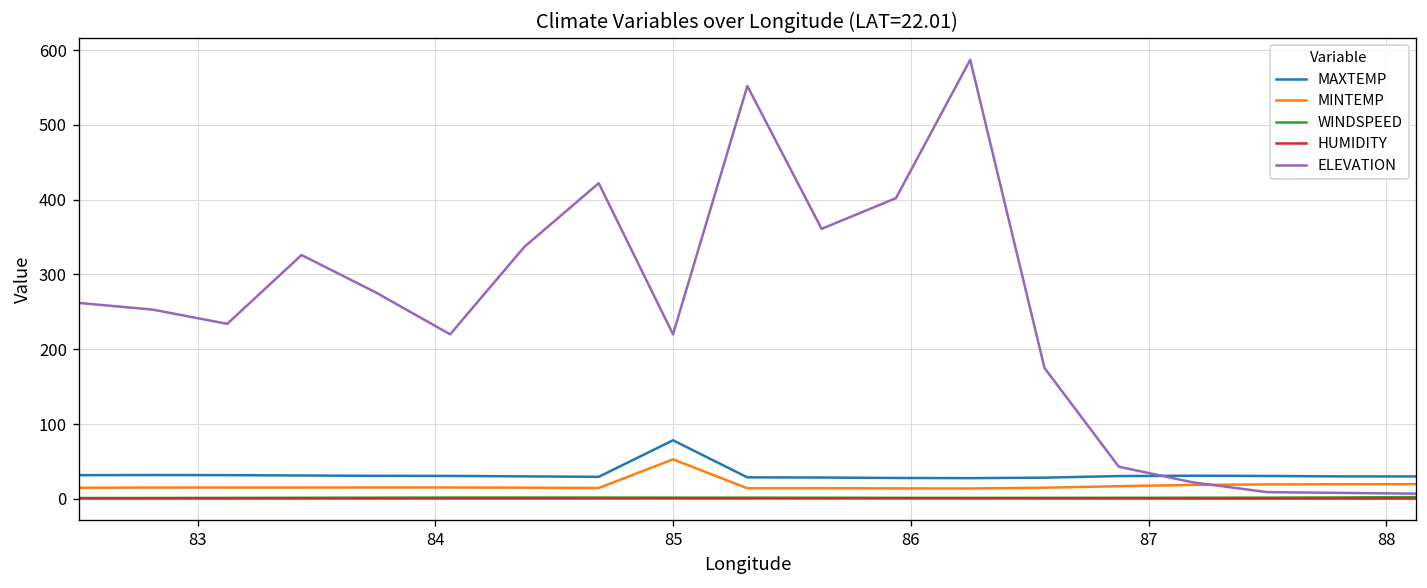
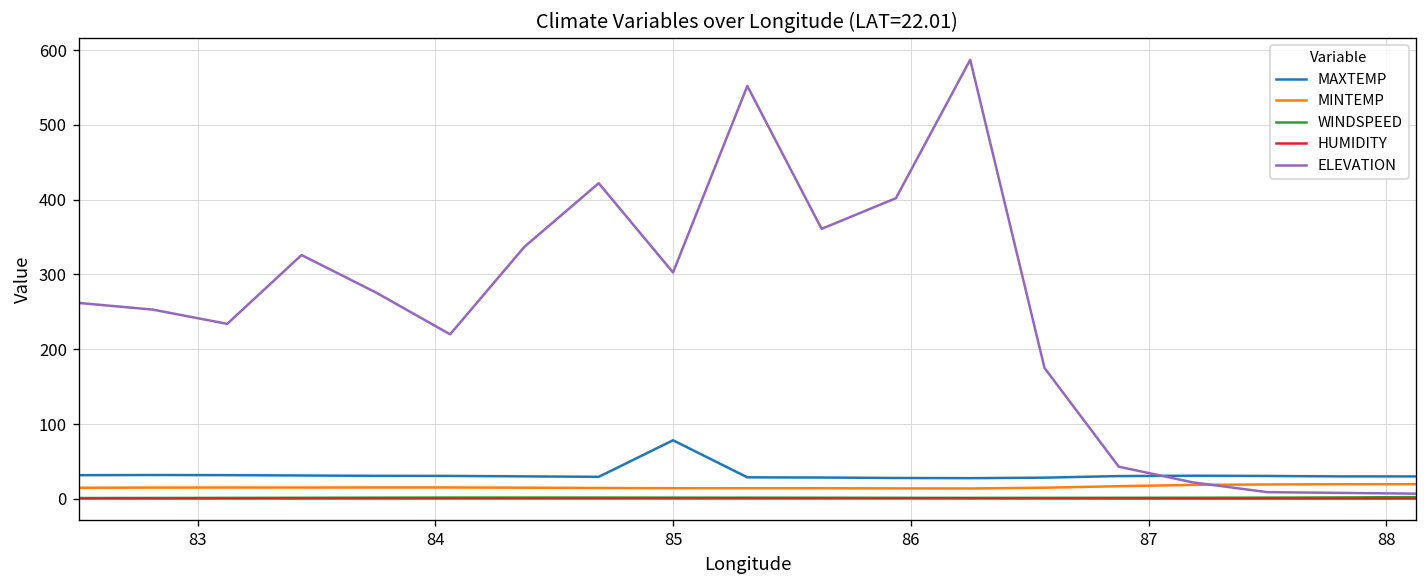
  {
    "MAXTEMP": {
      "85": 80
    },
    "MINTEMP": {
-     "85": 50
+     "85": 10
    },
    "ELEVATION": {
-     "85": 220
+     "85": 300
    }
  }
